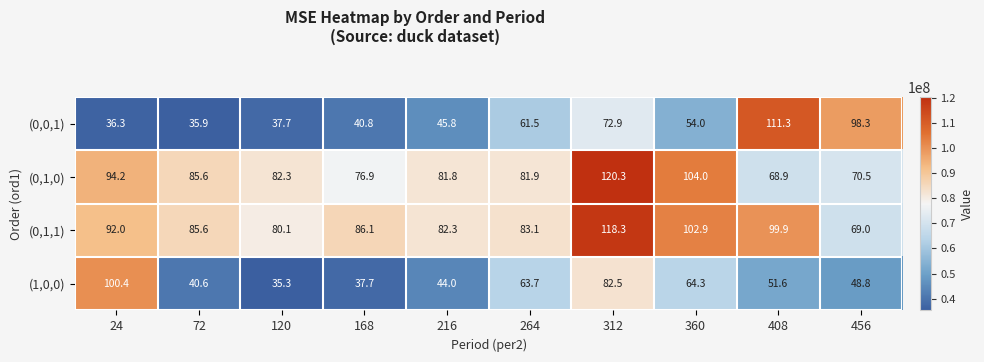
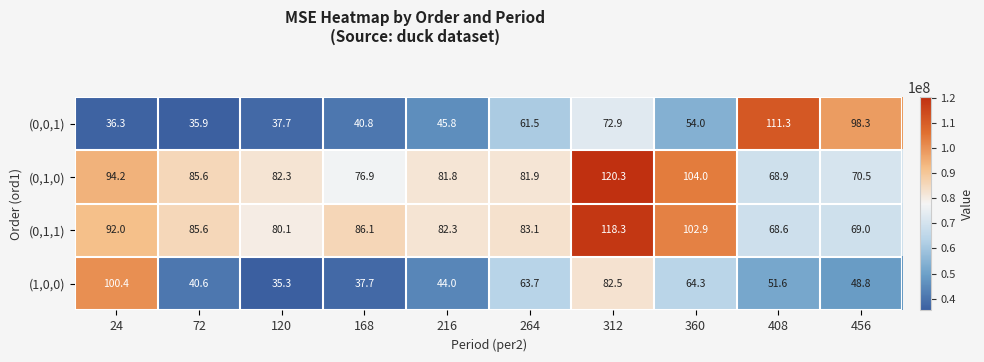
  {
    "(0,0,1)": {
      "24": 36.3,
      "72": 35.9,
      "120": 37.7,
      "168": 40.8,
      "216": 45.8,
      "264": 61.5,
      "312": 72.9,
      "360": 54.0,
      "408": 111.3,
      "456": 98.3
    },
    "(0,1,0)": {
      "24": 94.2,
      "72": 85.6,
      "120": 82.3,
      "168": 76.9,
      "216": 81.8,
      "264": 81.9,
      "312": 120.3,
      "360": 104.0,
      "408": 68.9,
      "456": 70.5
    },
    "(0,1,1)": {
      "24": 92.0,
      "72": 85.6,
      "120": 80.1,
      "168": 86.1,
      "216": 82.3,
      "264": 83.1,
      "312": 118.3,
      "360": 102.9,
-     "408": 99.9,
+     "408": 68.6,
      "456": 69.0
    },
    "(1,0,0)": {
      "24": 100.4,
      "72": 40.6,
      "120": 35.3,
      "168": 37.7,
      "216": 44.0,
      "264": 63.7,
      "312": 82.5,
      "360": 64.3,
      "408": 51.6,
      "456": 48.8
    }
  }
